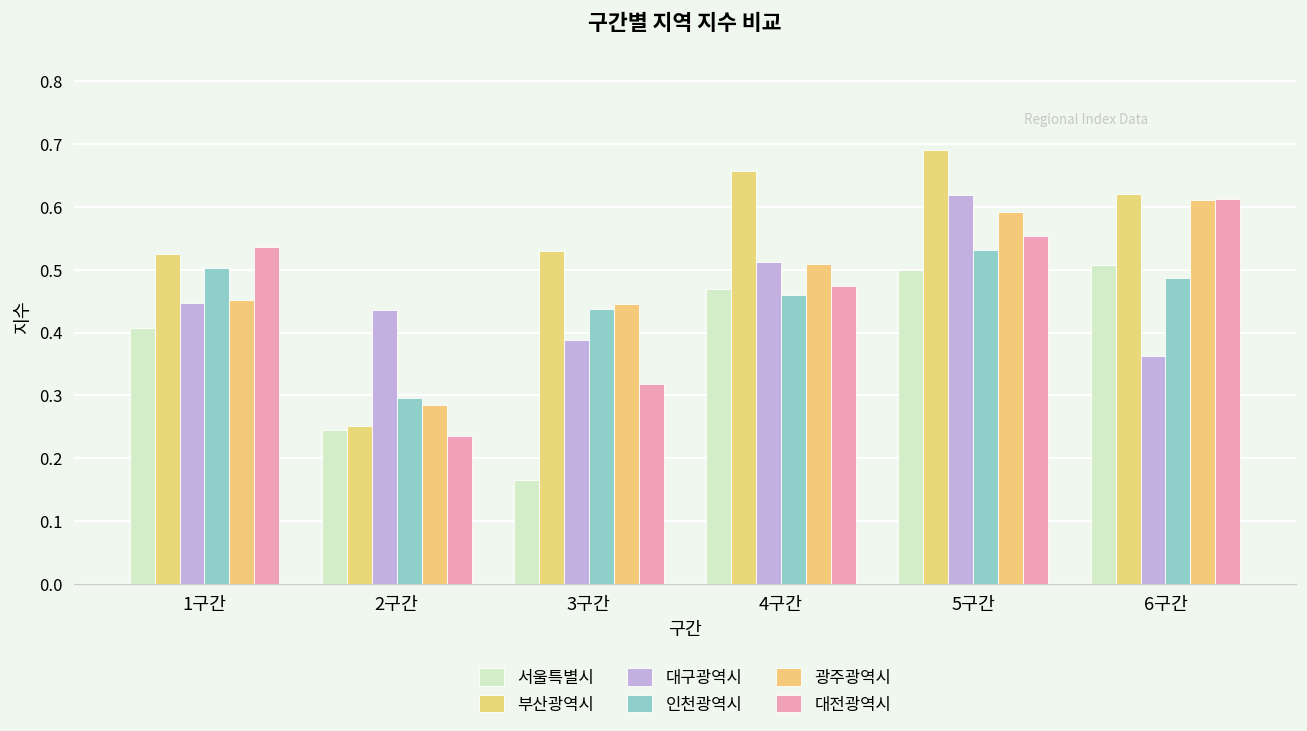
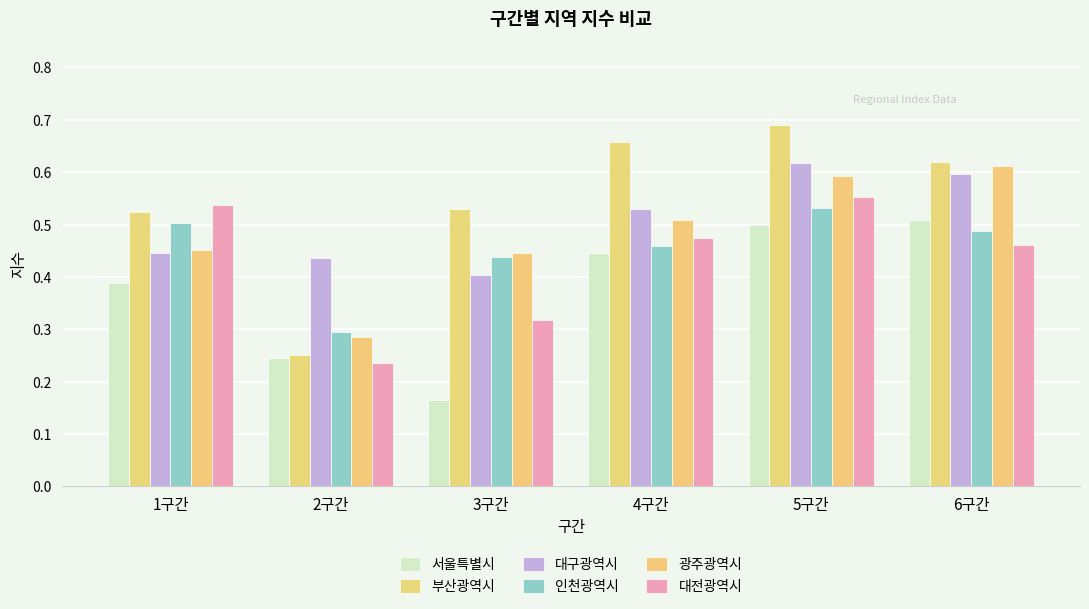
  {
    "서울특별시": {
-     "1구간": 0.41,
+     "1구간": 0.39,
      "2구간": 0.25,
      "3구간": 0.17,
-     "4구간": 0.47,
+     "4구간": 0.45,
      "5구간": 0.50,
      "6구간": 0.51
    },
    "대구광역시": {
      "1구간": 0.45,
      "2구간": 0.44,
-     "3구간": 0.39,
-     "4구간": 0.51,
+     "3구간": 0.40,
+     "4구간": 0.53,
      "5구간": 0.62,
-     "6구간": 0.36
+     "6구간": 0.60
    },
    "인천광역시": {
      "1구간": 0.50,
      "2구간": 0.30,
      "3구간": 0.44,
      "4구간": 0.46,
      "5구간": 0.53,
      "6구간": 0.49
    },
    "대전광역시": {
      "1구간": 0.54,
      "2구간": 0.24,
      "3구간": 0.32,
      "4구간": 0.47,
      "5구간": 0.55,
-     "6구간": 0.61
+     "6구간": 0.46
    }
  }
